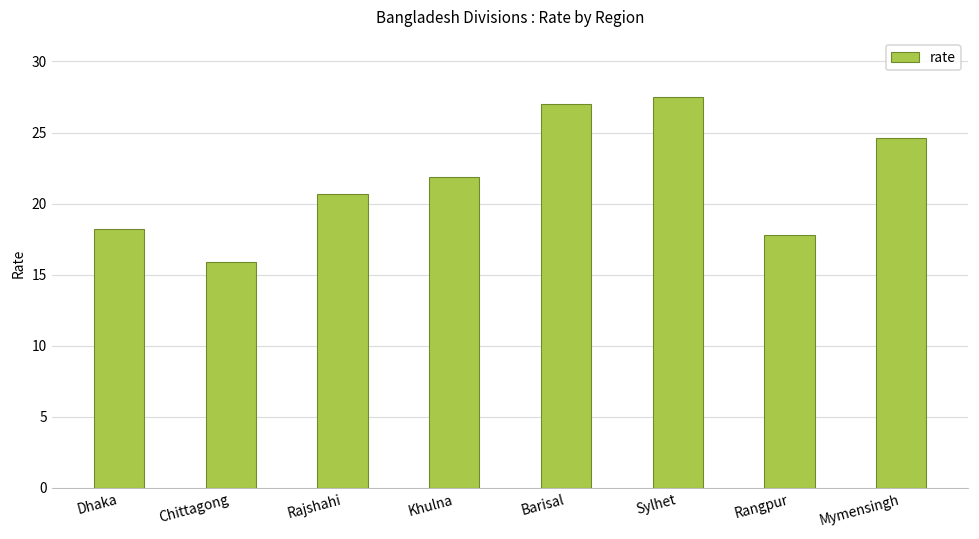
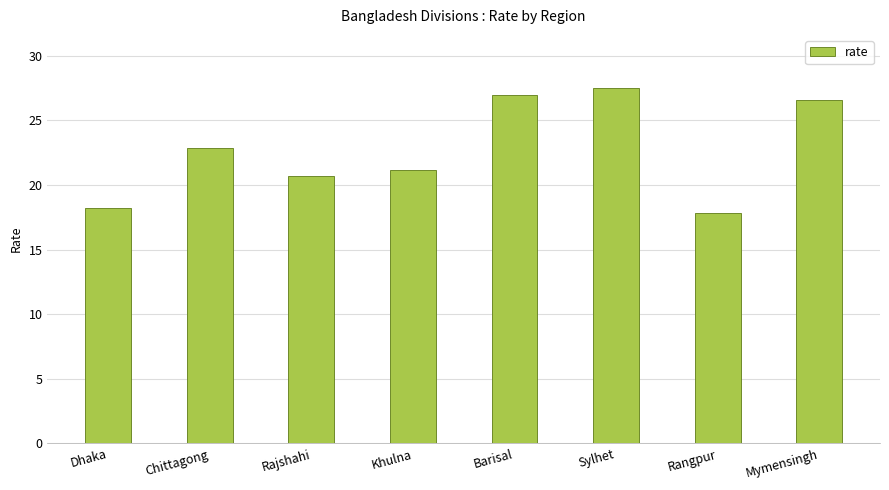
  {
    "Dhaka": 18.2,
-   "Chittagong": 15.9,
+   "Chittagong": 22.9,
    "Rajshahi": 20.7,
-   "Khulna": 21.9,
+   "Khulna": 21.2,
    "Barisal": 27.0,
    "Sylhet": 27.5,
    "Rangpur": 17.8,
-   "Mymensingh": 24.6
+   "Mymensingh": 26.6
  }
